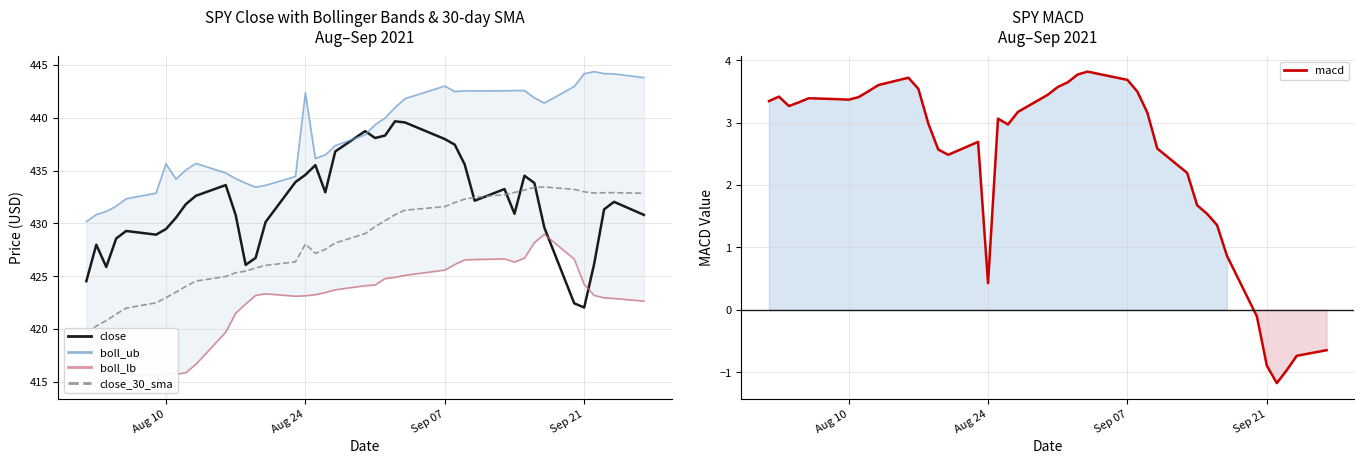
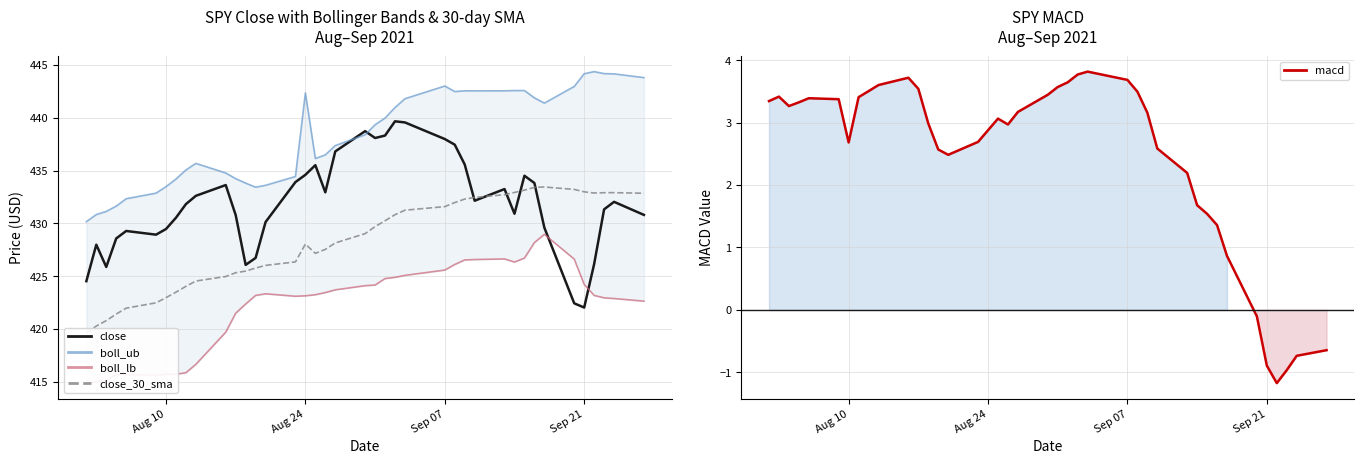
  {
    "SPY Close with Bollinger Bands & 30-day SMA Aug–Sep 2021": {
      "close": {
        "Aug 10": 429.5,
        "Aug 24": 434.6,
        "Sep 07": 438.0,
        "Sep 21": 422.0
      },
      "boll_ub": {
-       "Aug 10": 435.6,
+       "Aug 10": 433.5,
        "Aug 24": 442.3,
        "Sep 07": 443.0,
        "Sep 21": 444.2
      },
      "boll_lb": {
        "Aug 24": 423.1,
        "Sep 07": 425.6,
        "Sep 21": 424.2
      },
      "close_30_sma": {
        "Aug 10": 423.0,
        "Aug 24": 428.0,
        "Sep 07": 431.6,
        "Sep 21": 433.0
      }
    },
    "SPY MACD Aug–Sep 2021": {
      "macd": {
-       "Aug 10": 3.4,
-       "Aug 24": 0.4,
+       "Aug 10": 2.7,
+       "Aug 24": 2.9,
        "Sep 21": -0.9
      }
    }
  }
